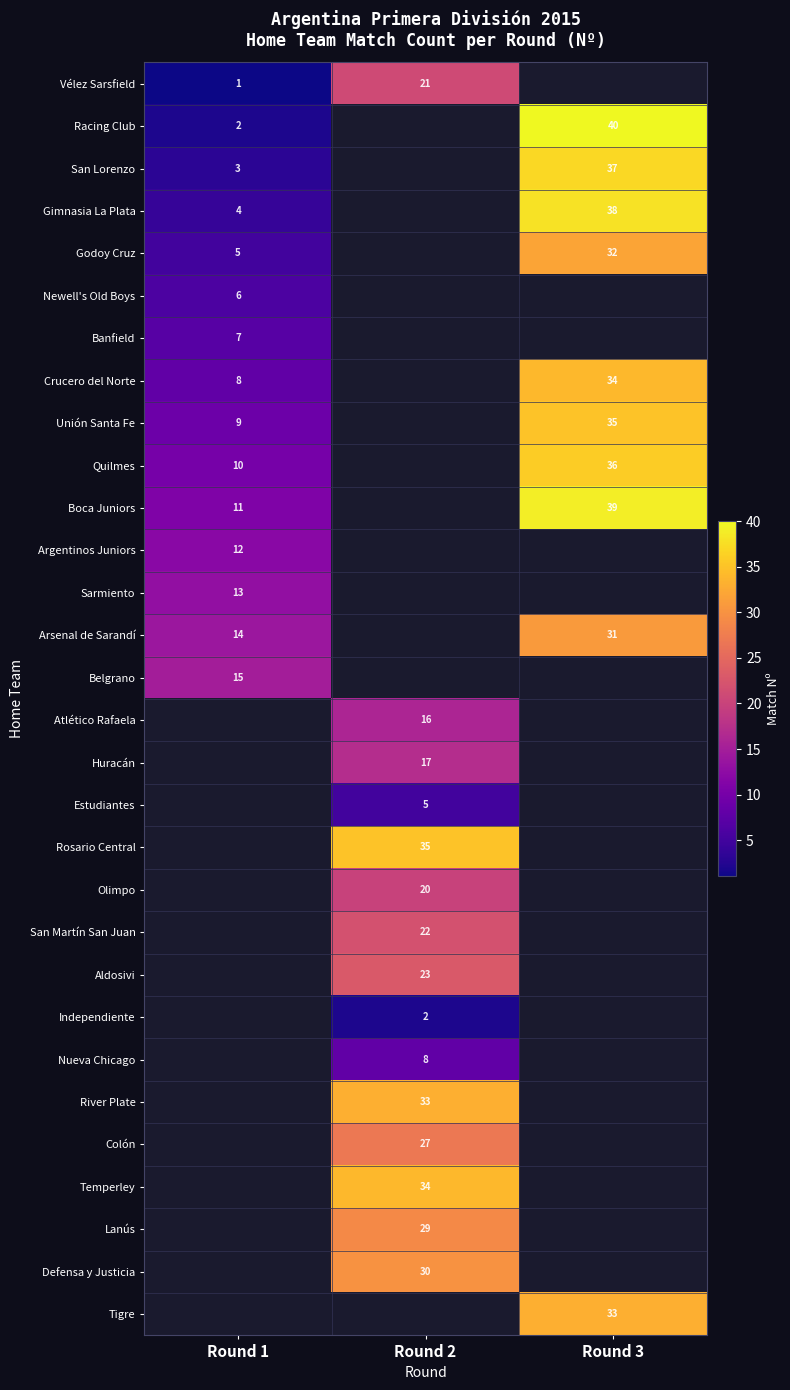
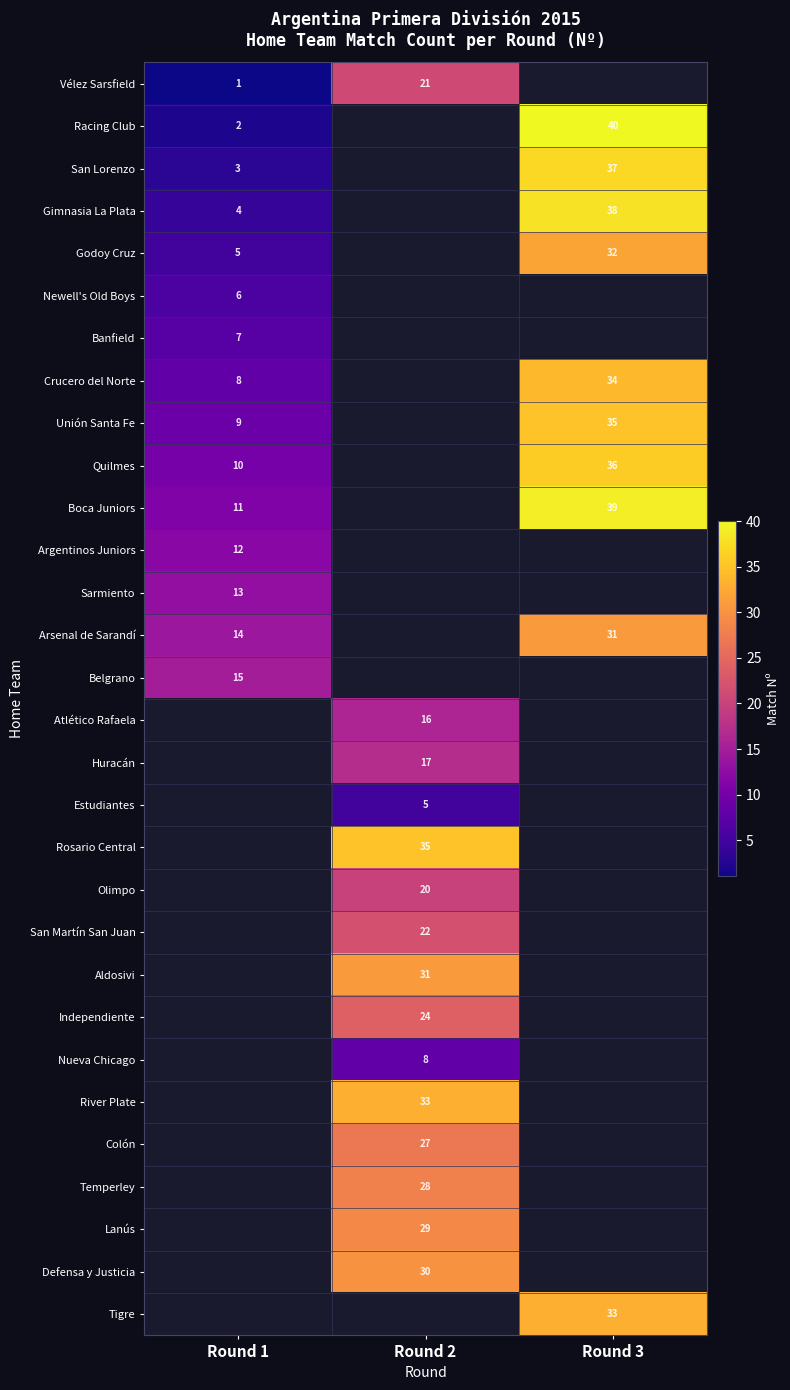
  {
    "Vélez Sarsfield": {
      "Round 1": 1,
      "Round 2": 21
    },
    "Racing Club": {
      "Round 1": 2,
      "Round 3": 40
    },
    "San Lorenzo": {
      "Round 1": 3,
      "Round 3": 37
    },
    "Gimnasia La Plata": {
      "Round 1": 4,
      "Round 3": 38
    },
    "Godoy Cruz": {
      "Round 1": 5,
      "Round 3": 32
    },
    "Newell's Old Boys": {
      "Round 1": 6
    },
    "Banfield": {
      "Round 1": 7
    },
    "Crucero del Norte": {
      "Round 1": 8,
      "Round 3": 34
    },
    "Unión Santa Fe": {
      "Round 1": 9,
      "Round 3": 35
    },
    "Quilmes": {
      "Round 1": 10,
      "Round 3": 36
    },
    "Boca Juniors": {
      "Round 1": 11,
      "Round 3": 39
    },
    "Argentinos Juniors": {
      "Round 1": 12
    },
    "Sarmiento": {
      "Round 1": 13
    },
    "Arsenal de Sarandí": {
      "Round 1": 14,
      "Round 3": 31
    },
    "Belgrano": {
      "Round 1": 15
    },
    "Atlético Rafaela": {
      "Round 2": 16
    },
    "Huracán": {
      "Round 2": 17
    },
    "Estudiantes": {
      "Round 2": 5
    },
    "Rosario Central": {
      "Round 2": 35
    },
    "Olimpo": {
      "Round 2": 20
    },
    "San Martín San Juan": {
      "Round 2": 22
    },
    "Aldosivi": {
-     "Round 2": 23
+     "Round 2": 31
    },
    "Independiente": {
-     "Round 2": 2
+     "Round 2": 24
    },
    "Nueva Chicago": {
      "Round 2": 8
    },
    "River Plate": {
      "Round 2": 33
    },
    "Colón": {
      "Round 2": 27
    },
    "Temperley": {
-     "Round 2": 34
+     "Round 2": 28
    },
    "Lanús": {
      "Round 2": 29
    },
    "Defensa y Justicia": {
      "Round 2": 30
    },
    "Tigre": {
      "Round 3": 33
    }
  }
